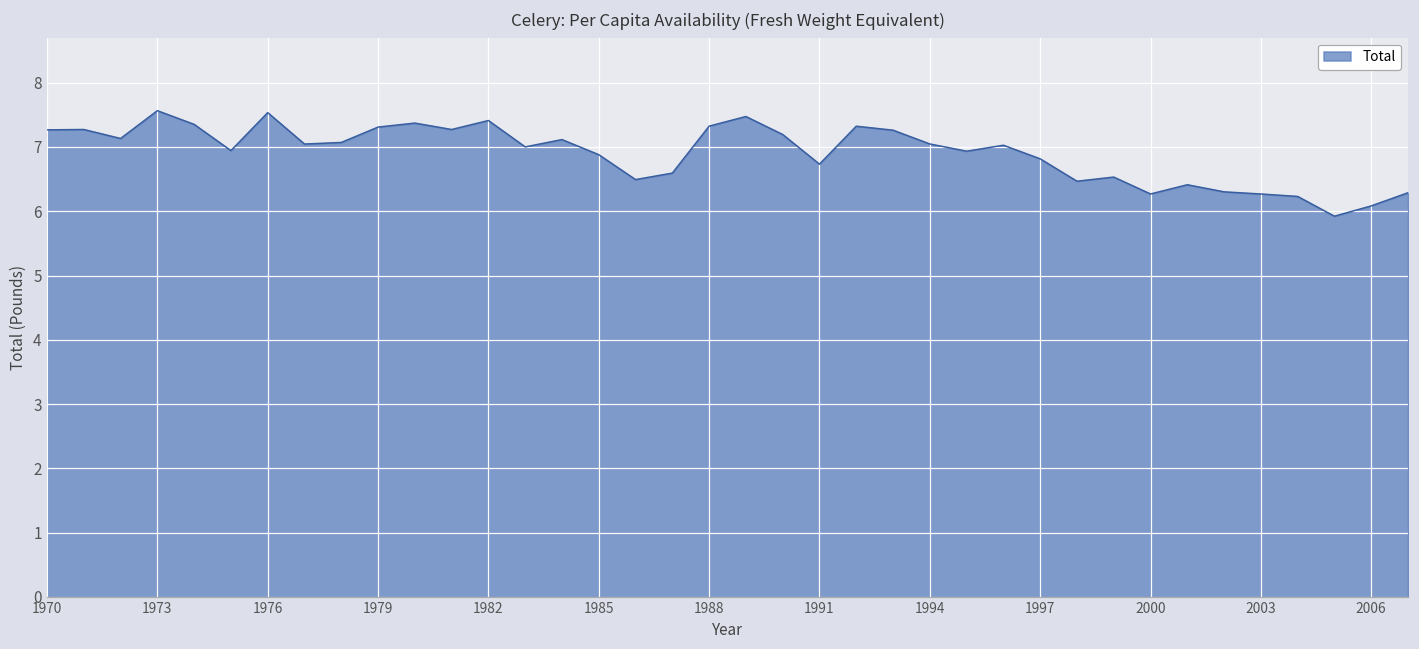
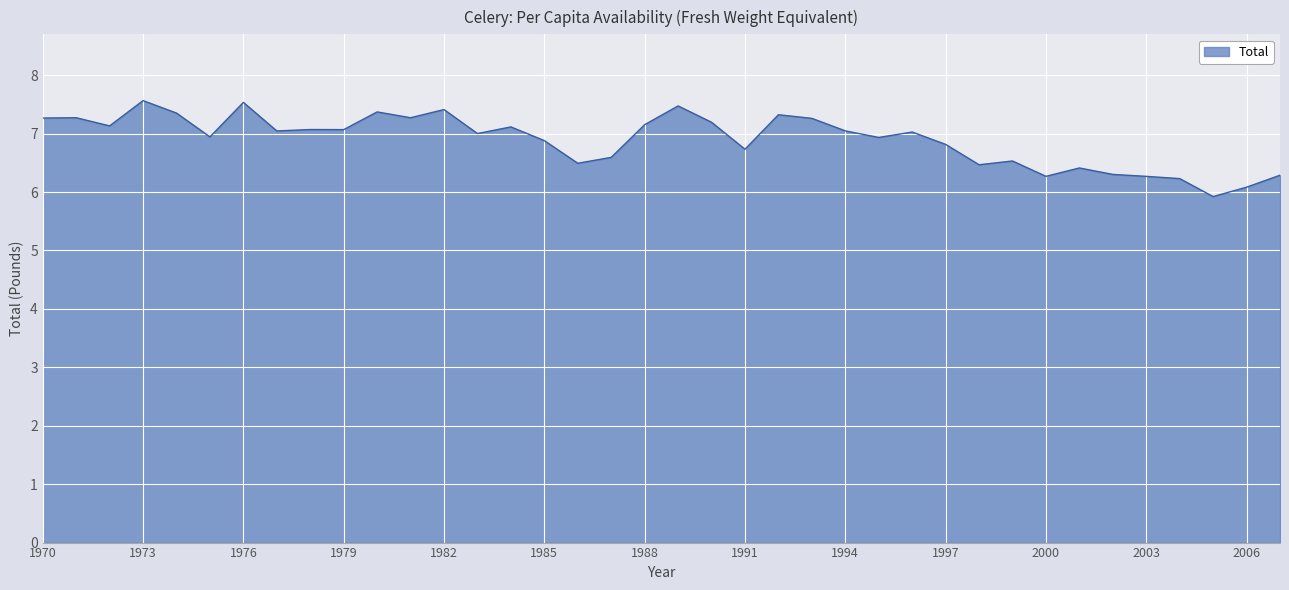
  {
    "1970": 7.3,
    "1973": 7.6,
    "1976": 7.5,
-   "1979": 7.3,
+   "1979": 7.1,
    "1982": 7.4,
    "1985": 6.9,
-   "1988": 7.3,
+   "1988": 7.2,
    "1991": 6.7,
    "1994": 7.0,
    "1997": 6.8,
    "2000": 6.3,
    "2003": 6.3,
    "2006": 6.1
  }
